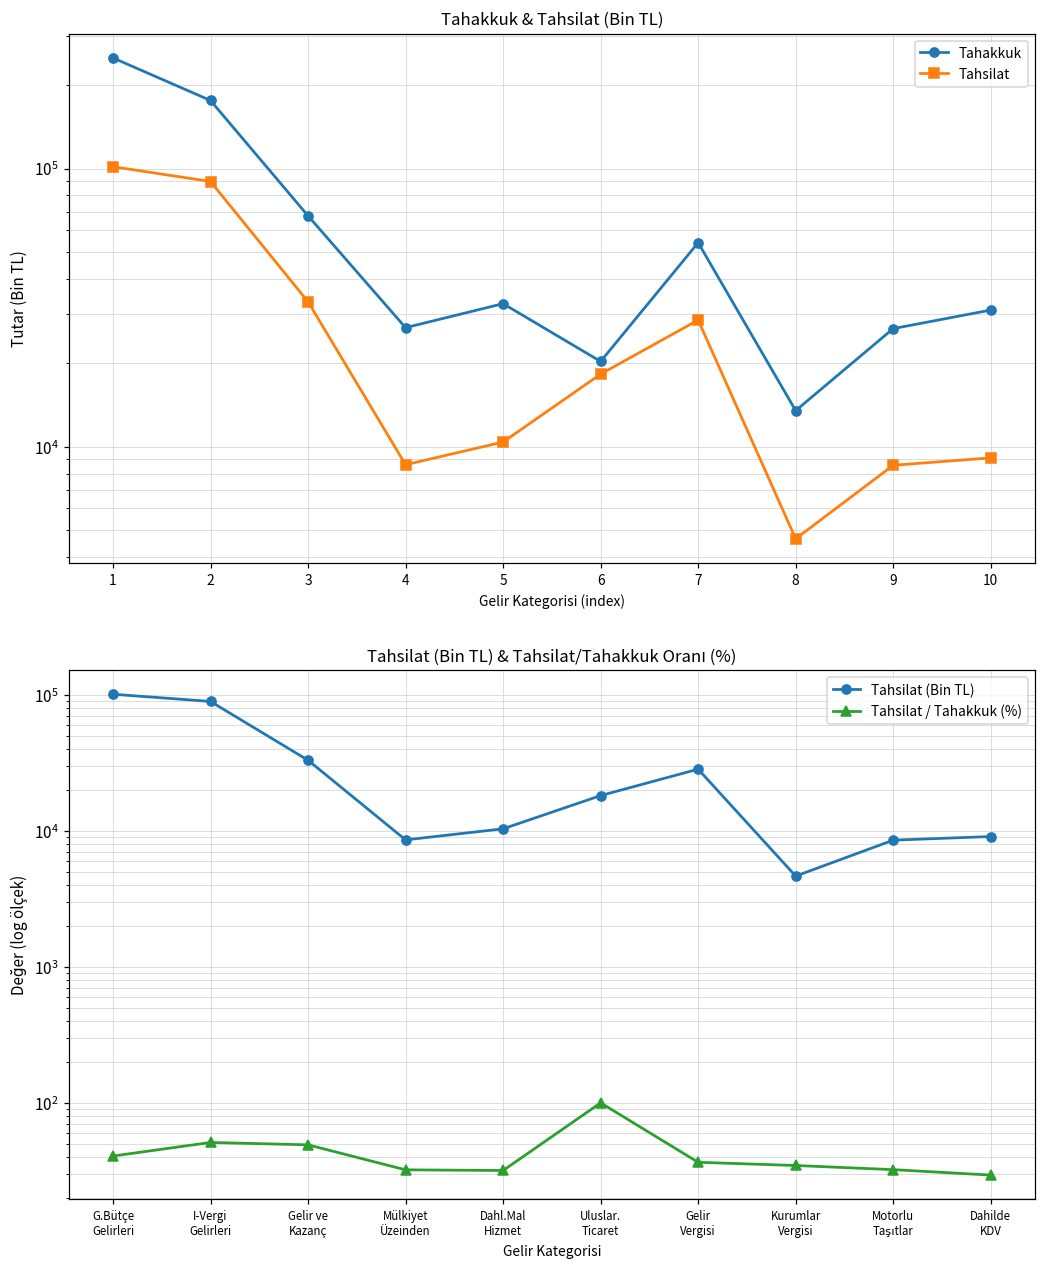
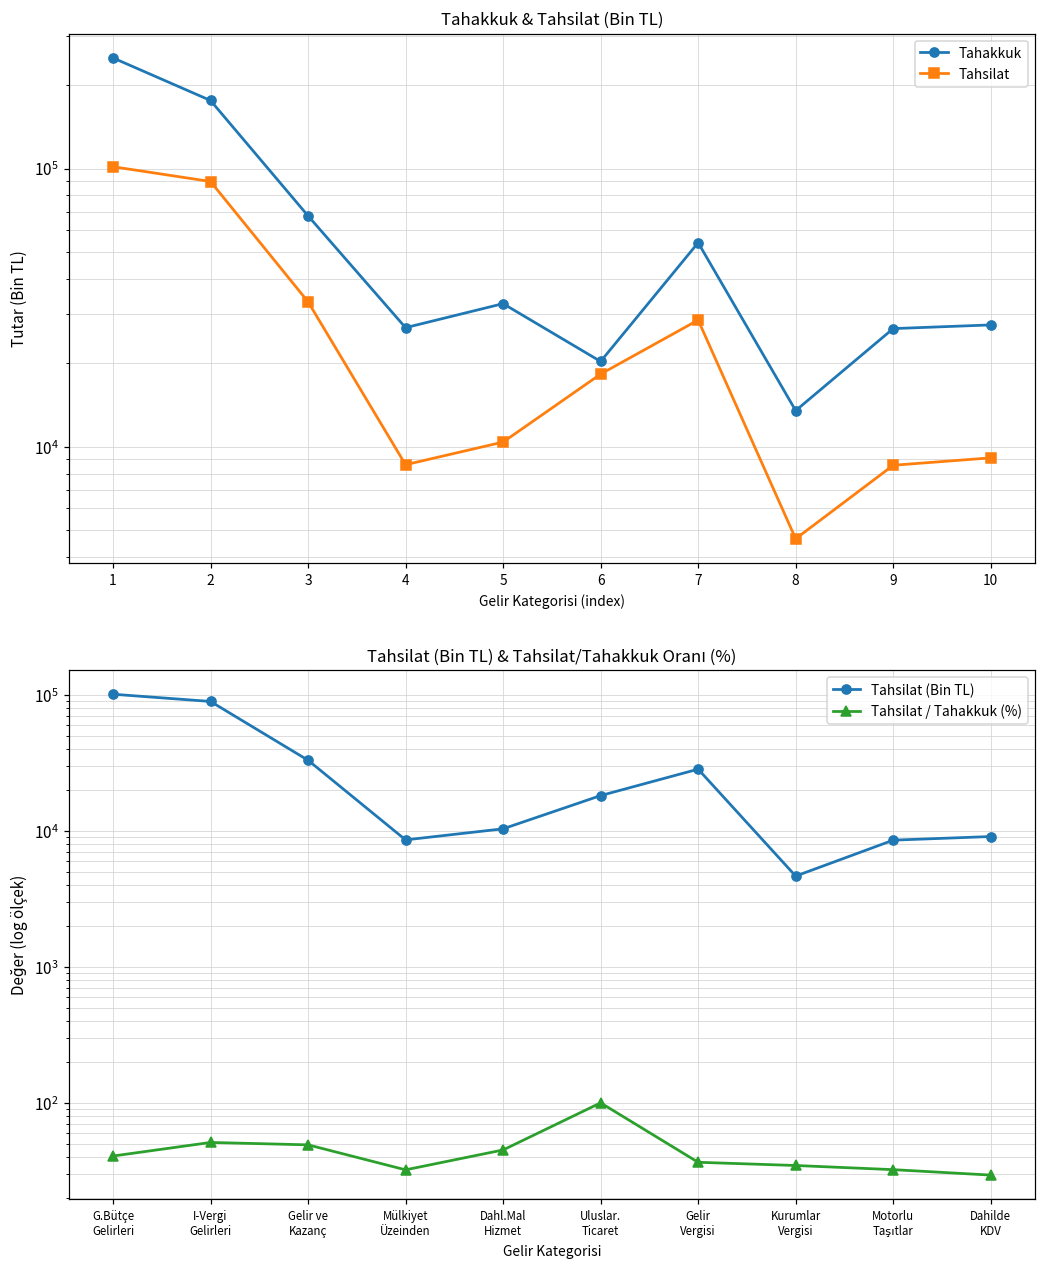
  {
    "Tahakkuk & Tahsilat (Bin TL)": {
      "Tahakkuk": {
        "1": 250000,
        "2": 180000,
        "3": 68000,
        "4": 27000,
        "5": 33000,
        "6": 20000,
        "7": 54000,
        "8": 13000,
        "9": 27000,
-       "10": 31000
+       "10": 27000
      },
      "Tahsilat": {
        "1": 102000,
        "2": 90000,
        "3": 33000,
        "4": 8600,
        "5": 10400,
        "6": 18000,
        "7": 29000,
        "8": 4700,
        "9": 8600,
        "10": 9100
      }
    },
    "Tahsilat (Bin TL) & Tahsilat/Tahakkuk Oranı (%)": {
      "Tahsilat (Bin TL)": {
        "G.Bütçe Gelirleri": 100000,
        "I-Vergi Gelirleri": 90000,
        "Gelir ve Kazanç": 33000,
        "Mülkiyet Üzeinden": 9000,
        "Dahl.Mal Hizmet": 10000,
        "Uluslar. Ticaret": 18000,
        "Gelir Vergisi": 29000,
        "Kurumlar Vergisi": 4700,
        "Motorlu Taşıtlar": 9000,
        "Dahilde KDV": 9000
      },
      "Tahsilat / Tahakkuk (%)": {
        "G.Bütçe Gelirleri": 41,
        "I-Vergi Gelirleri": 51,
        "Gelir ve Kazanç": 49,
        "Mülkiyet Üzeinden": 32,
-       "Dahl.Mal Hizmet": 32,
+       "Dahl.Mal Hizmet": 45,
        "Uluslar. Ticaret": 100,
        "Gelir Vergisi": 37,
        "Kurumlar Vergisi": 35,
        "Motorlu Taşıtlar": 32,
        "Dahilde KDV": 29
      }
    }
  }
